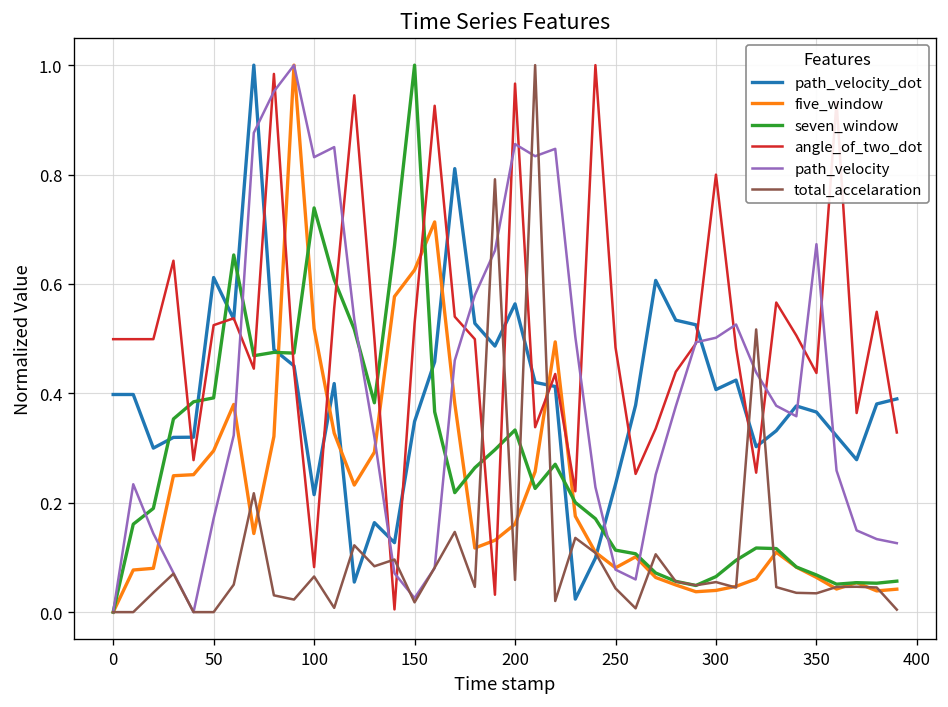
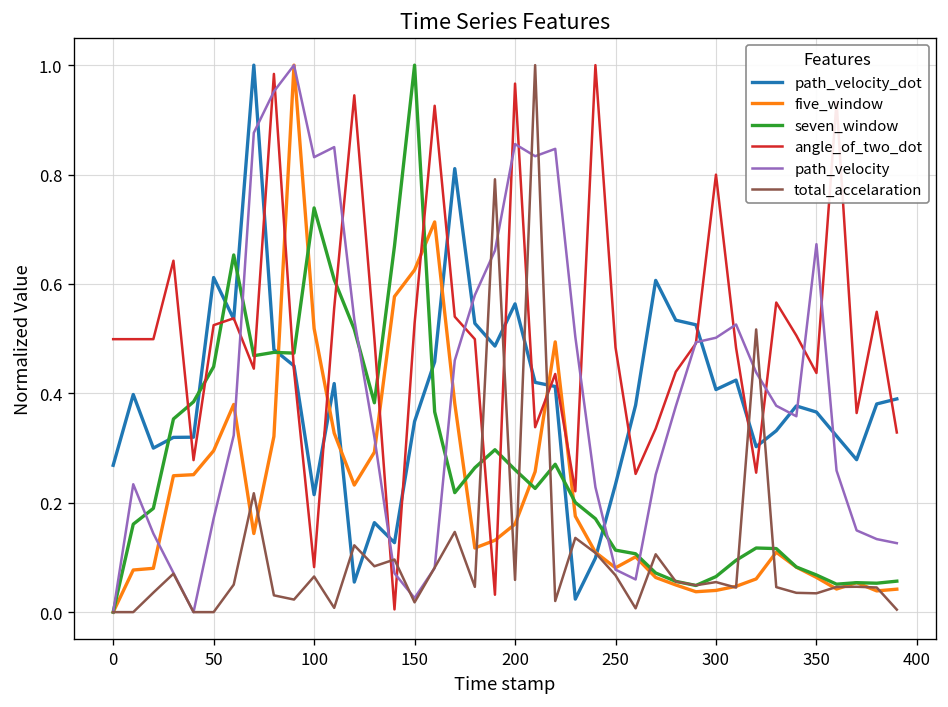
  {
    "path_velocity_dot": {
-     "0": 0.40,
+     "0": 0.27,
      "50": 0.61,
      "100": 0.21,
      "150": 0.35,
      "200": 0.56,
      "250": 0.23,
      "300": 0.41,
      "350": 0.37
    },
    "five_window": {
      "50": 0.30,
      "100": 0.52,
      "150": 0.63,
      "200": 0.16,
      "300": 0.04
    },
    "seven_window": {
-     "50": 0.39,
+     "50": 0.45,
      "100": 0.74,
      "150": 1.00,
-     "200": 0.33,
+     "200": 0.26,
      "250": 0.11,
      "300": 0.06
    },
    "angle_of_two_dot": {
      "0": 0.50,
      "50": 0.52,
      "100": 0.08,
      "150": 0.53,
      "200": 0.97,
      "250": 0.48,
      "300": 0.80,
      "350": 0.44
    },
    "path_velocity": {
      "50": 0.17,
      "100": 0.83,
      "150": 0.03,
      "200": 0.86,
      "300": 0.50,
      "350": 0.67
    },
    "total_accelaration": {
      "50": 0.00,
      "100": 0.07,
      "150": 0.02,
      "200": 0.06,
-     "250": 0.04,
+     "250": 0.07,
      "300": 0.05,
      "350": 0.03
    }
  }
